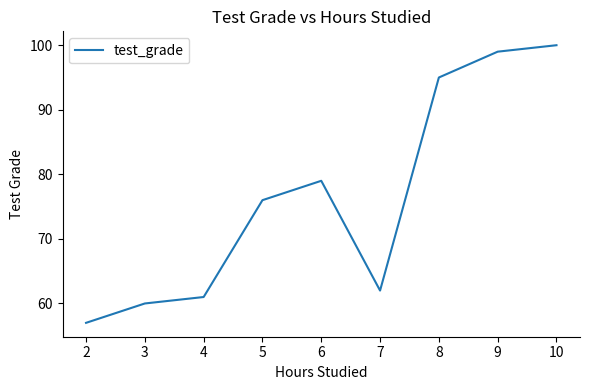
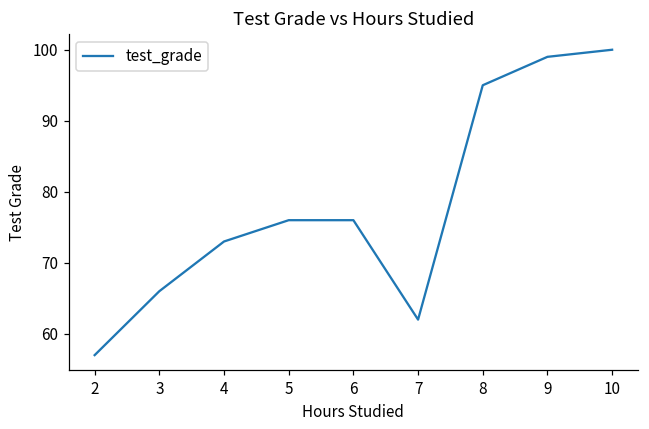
  {
    "2": 57,
-   "3": 60,
-   "4": 61,
+   "3": 66,
+   "4": 73,
    "5": 76,
-   "6": 79,
+   "6": 76,
    "7": 62,
    "8": 95,
    "9": 99,
    "10": 100
  }
